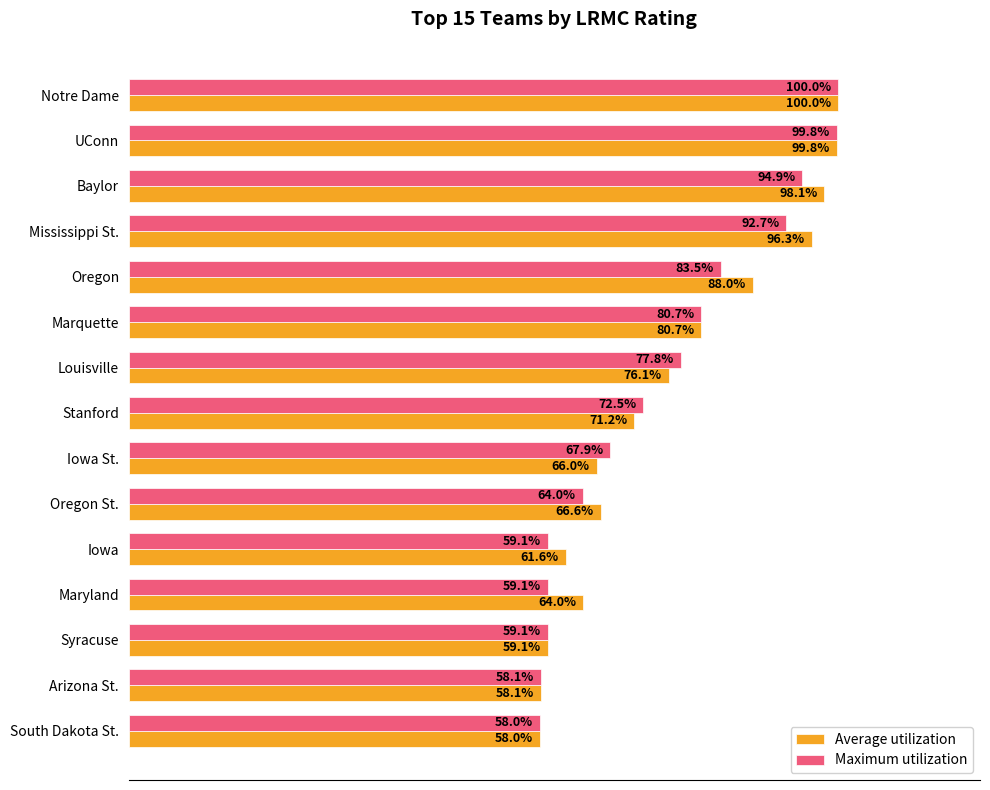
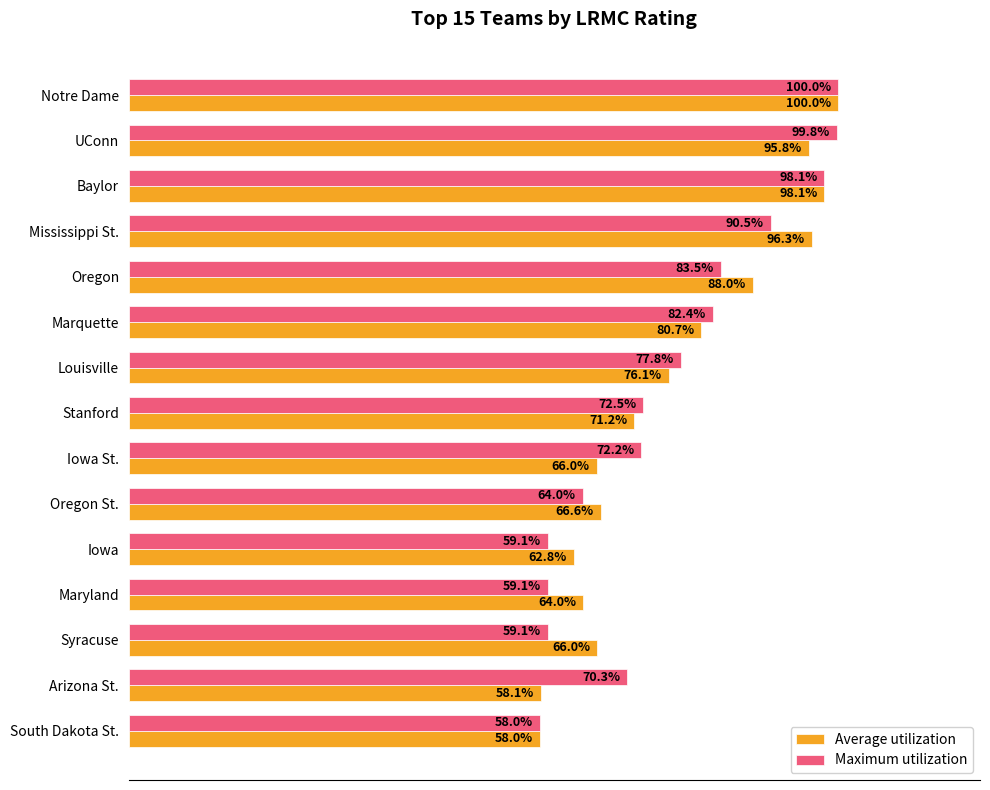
  {
    "Average utilization": {
      "Notre Dame": "100.0%",
-     "UConn": "99.8%",
+     "UConn": "95.8%",
      "Baylor": "98.1%",
      "Mississippi St.": "96.3%",
      "Oregon": "88.0%",
      "Marquette": "80.7%",
      "Louisville": "76.1%",
      "Stanford": "71.2%",
      "Iowa St.": "66.0%",
      "Oregon St.": "66.6%",
-     "Iowa": "61.6%",
+     "Iowa": "62.8%",
      "Maryland": "64.0%",
-     "Syracuse": "59.1%",
+     "Syracuse": "66.0%",
      "Arizona St.": "58.1%",
      "South Dakota St.": "58.0%"
    },
    "Maximum utilization": {
      "Notre Dame": "100.0%",
      "UConn": "99.8%",
-     "Baylor": "94.9%",
-     "Mississippi St.": "92.7%",
+     "Baylor": "98.1%",
+     "Mississippi St.": "90.5%",
      "Oregon": "83.5%",
-     "Marquette": "80.7%",
+     "Marquette": "82.4%",
      "Louisville": "77.8%",
      "Stanford": "72.5%",
-     "Iowa St.": "67.9%",
+     "Iowa St.": "72.2%",
      "Oregon St.": "64.0%",
      "Iowa": "59.1%",
      "Maryland": "59.1%",
      "Syracuse": "59.1%",
-     "Arizona St.": "58.1%",
+     "Arizona St.": "70.3%",
      "South Dakota St.": "58.0%"
    }
  }
